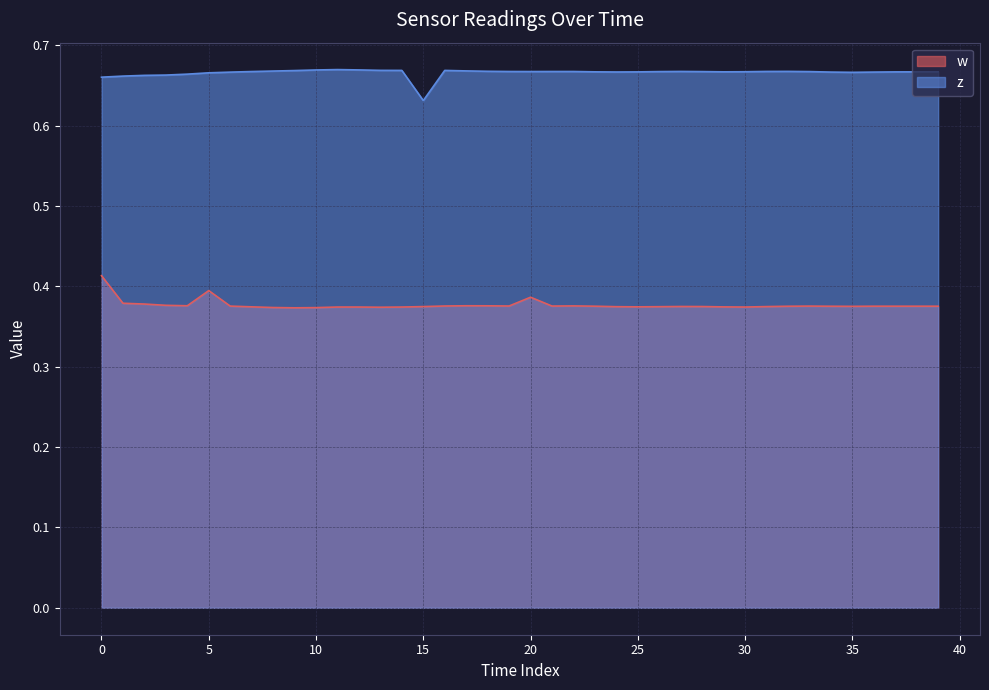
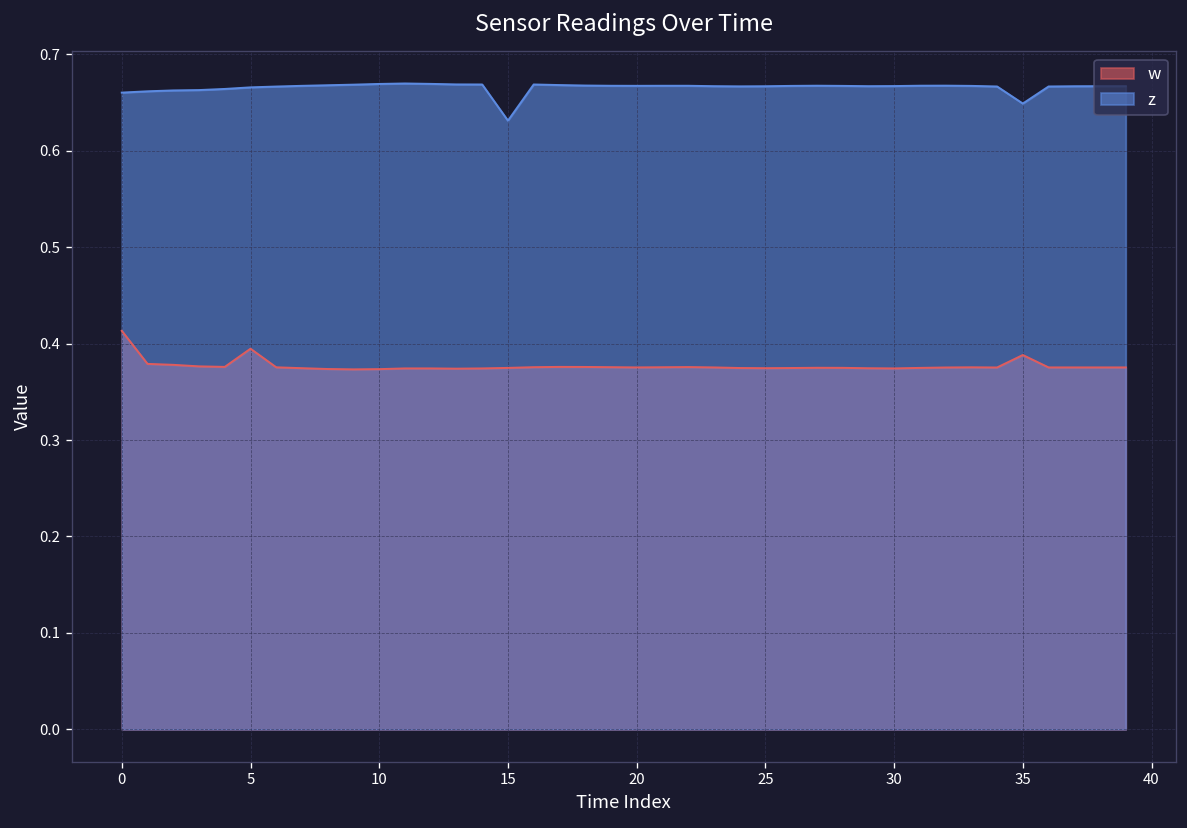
  {
    "w": {
      "0": 0.41,
      "5": 0.39,
      "10": 0.37,
      "15": 0.37,
-     "20": 0.39,
+     "20": 0.38,
      "25": 0.37,
      "30": 0.37,
-     "35": 0.38
+     "35": 0.39
    },
    "z": {
      "0": 0.66,
      "5": 0.67,
      "10": 0.67,
      "15": 0.63,
      "20": 0.67,
      "25": 0.67,
      "30": 0.67,
-     "35": 0.67
+     "35": 0.65
    }
  }
